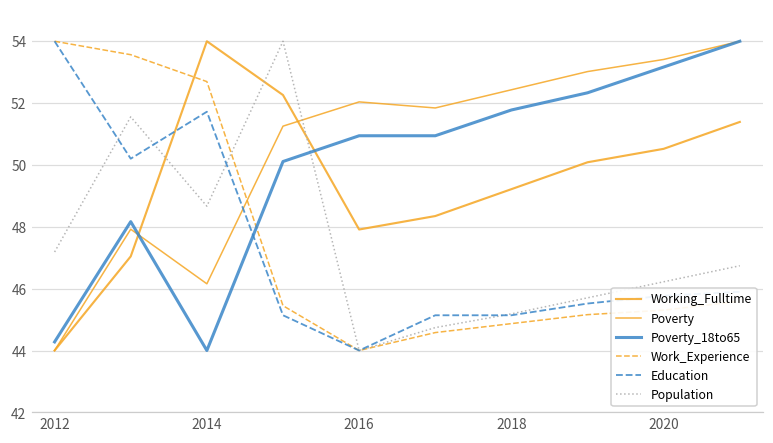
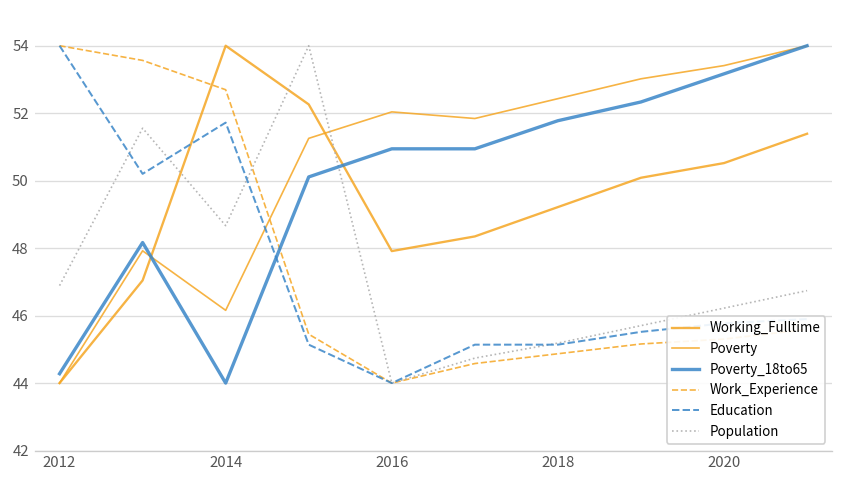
  {
    "Population": {
-     "2012": 47.2,
+     "2012": 46.9,
      "2014": 48.7,
      "2020": 46.2
    }
  }
